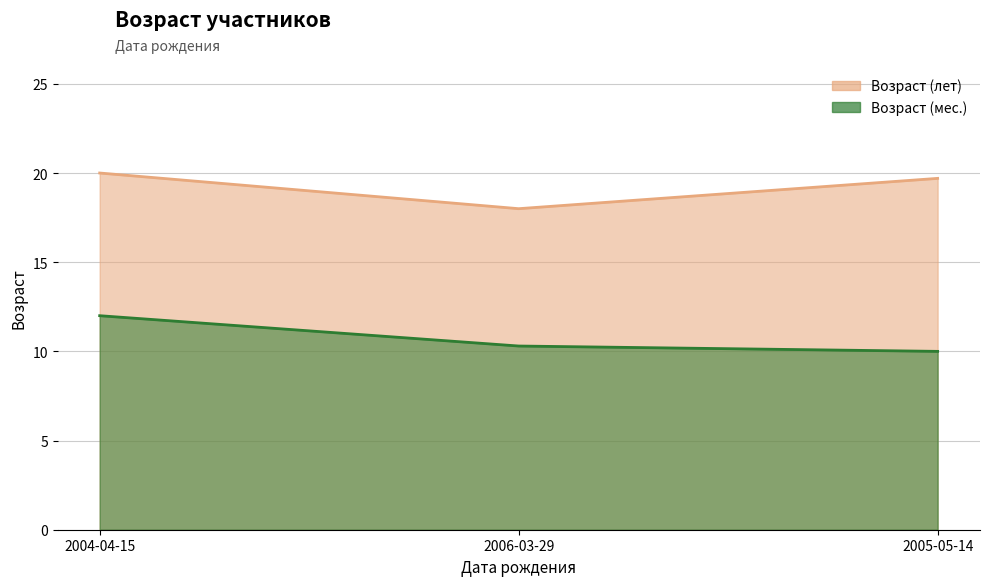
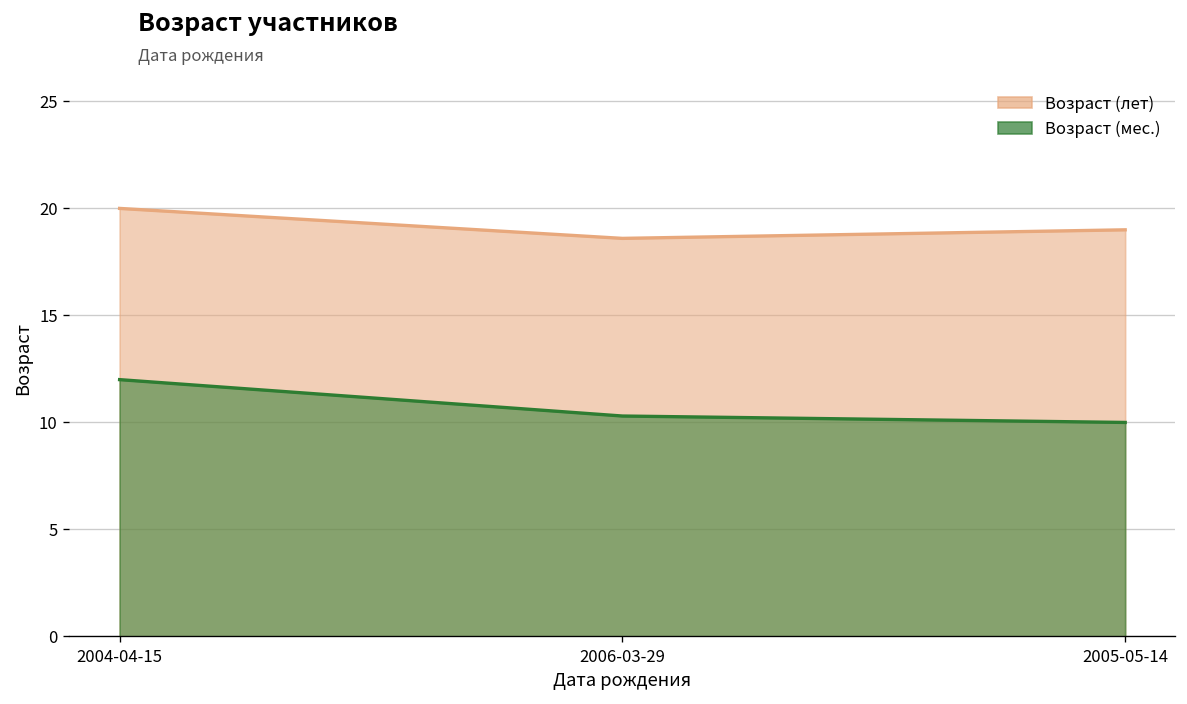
  {
    "Возраст (лет)": {
      "2004-04-15": 20.0,
-     "2006-03-29": 18.0,
-     "2005-05-14": 19.7
+     "2006-03-29": 18.6,
+     "2005-05-14": 19.0
    },
    "Возраст (мес.)": {
      "2004-04-15": 12.0,
      "2006-03-29": 10.3,
      "2005-05-14": 10.0
    }
  }
